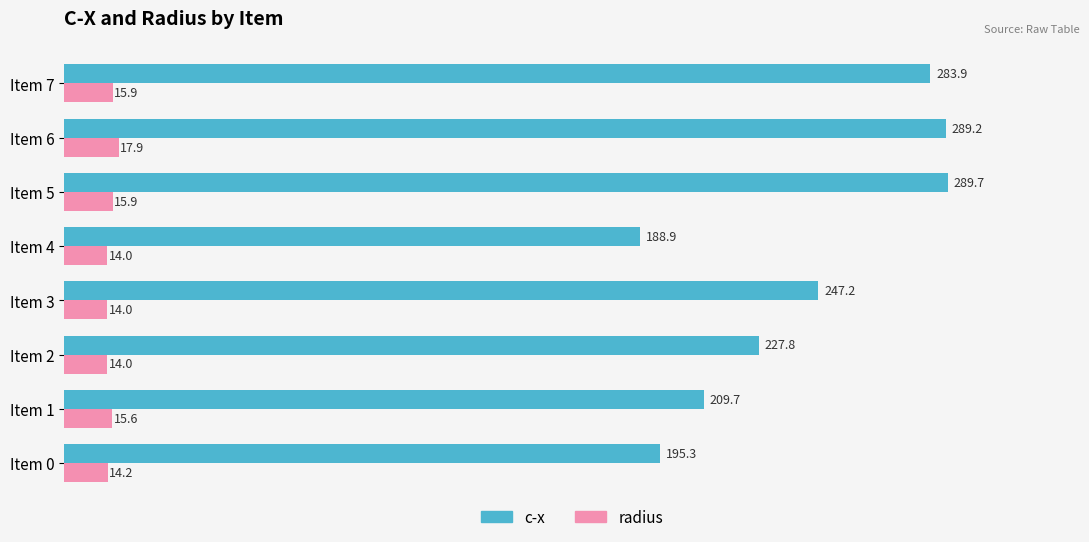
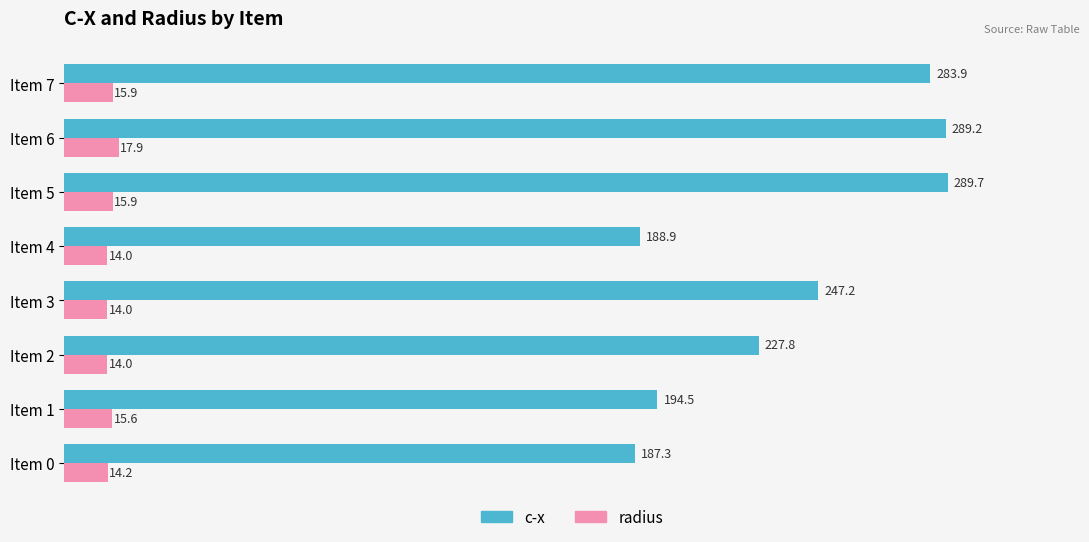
  {
    "c-x": {
      "Item 7": 283.9,
      "Item 6": 289.2,
      "Item 5": 289.7,
      "Item 4": 188.9,
      "Item 3": 247.2,
      "Item 2": 227.8,
-     "Item 1": 209.7,
-     "Item 0": 195.3
+     "Item 1": 194.5,
+     "Item 0": 187.3
    },
    "radius": {
      "Item 7": 15.9,
      "Item 6": 17.9,
      "Item 5": 15.9,
      "Item 4": 14.0,
      "Item 3": 14.0,
      "Item 2": 14.0,
      "Item 1": 15.6,
      "Item 0": 14.2
    }
  }
